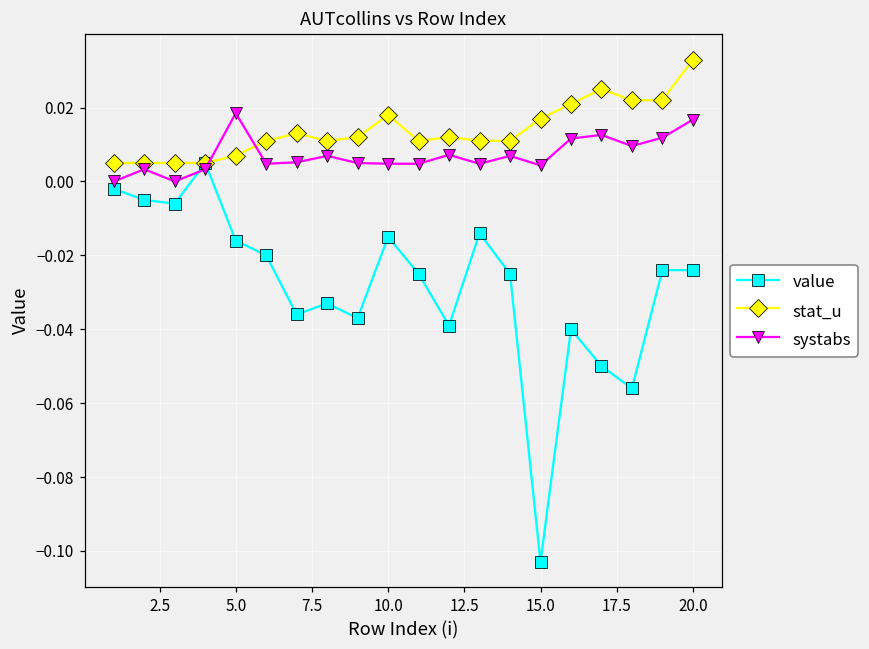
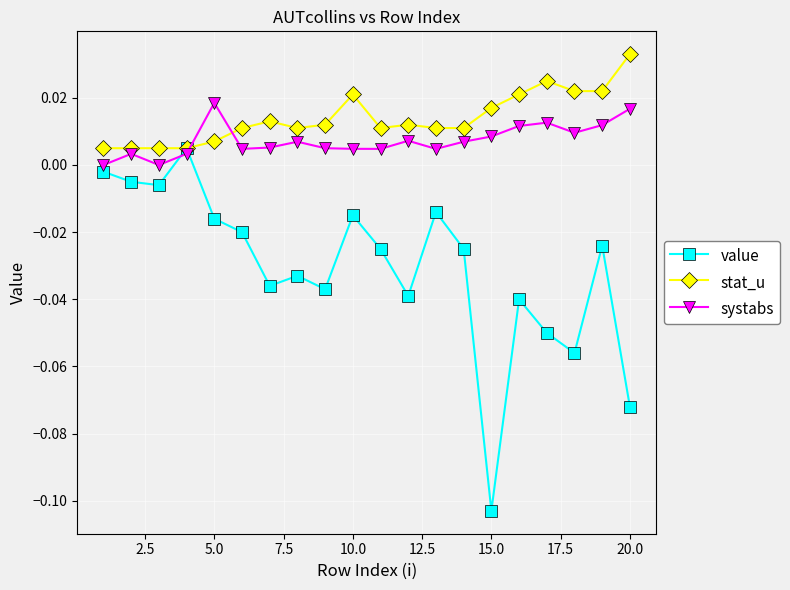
  {
    "value": {
      "5.0": -0.016,
      "10.0": -0.015,
      "15.0": -0.103,
-     "20.0": -0.024
+     "20.0": -0.072
    },
    "stat_u": {
      "5.0": 0.007,
-     "10.0": 0.018,
+     "10.0": 0.021,
      "15.0": 0.017,
      "20.0": 0.033
    },
    "systabs": {
      "5.0": 0.018,
      "10.0": 0.005,
-     "15.0": 0.004,
+     "15.0": 0.008,
      "20.0": 0.017
    }
  }
